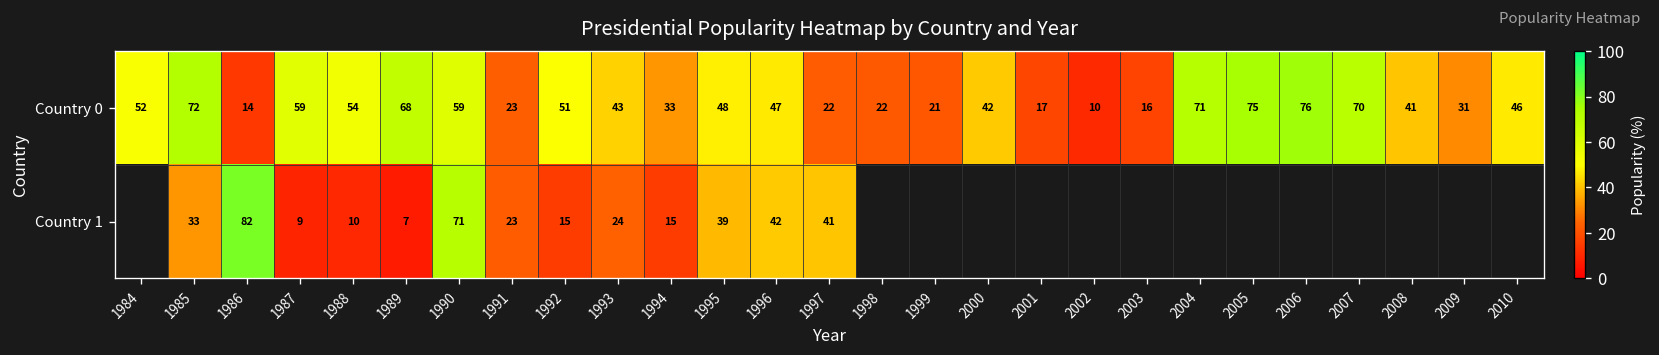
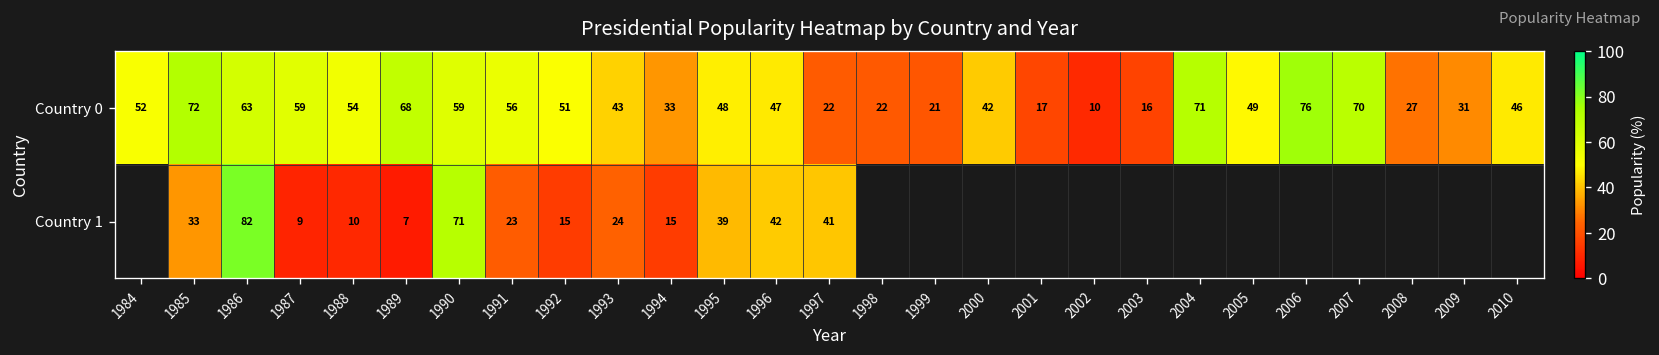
  {
    "Country 0": {
      "1984": 52,
      "1985": 72,
-     "1986": 14,
+     "1986": 63,
      "1987": 59,
      "1988": 54,
      "1989": 68,
      "1990": 59,
-     "1991": 23,
+     "1991": 56,
      "1992": 51,
      "1993": 43,
      "1994": 33,
      "1995": 48,
      "1996": 47,
      "1997": 22,
      "1998": 22,
      "1999": 21,
      "2000": 42,
      "2001": 17,
      "2002": 10,
      "2003": 16,
      "2004": 71,
-     "2005": 75,
+     "2005": 49,
      "2006": 76,
      "2007": 70,
-     "2008": 41,
+     "2008": 27,
      "2009": 31,
      "2010": 46
    },
    "Country 1": {
      "1985": 33,
      "1986": 82,
      "1987": 9,
      "1988": 10,
      "1989": 7,
      "1990": 71,
      "1991": 23,
      "1992": 15,
      "1993": 24,
      "1994": 15,
      "1995": 39,
      "1996": 42,
      "1997": 41
    }
  }
